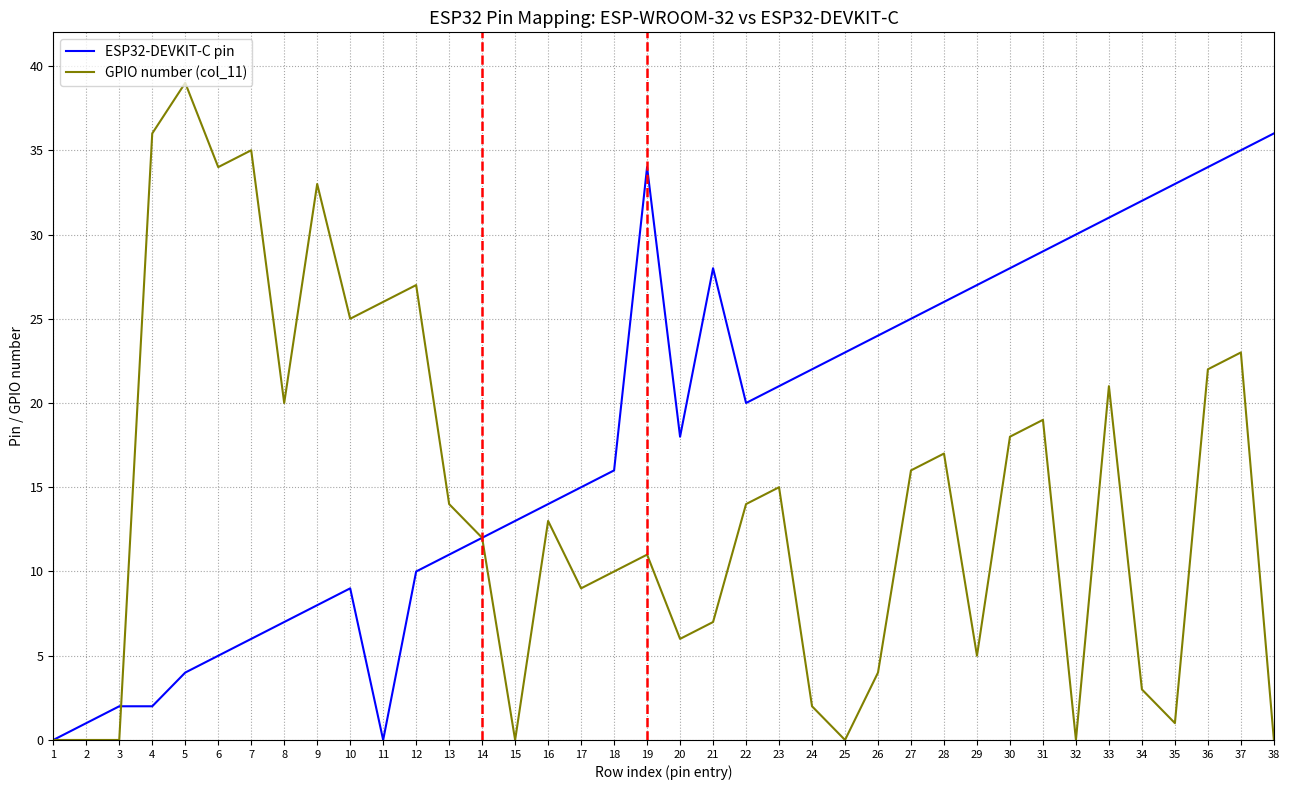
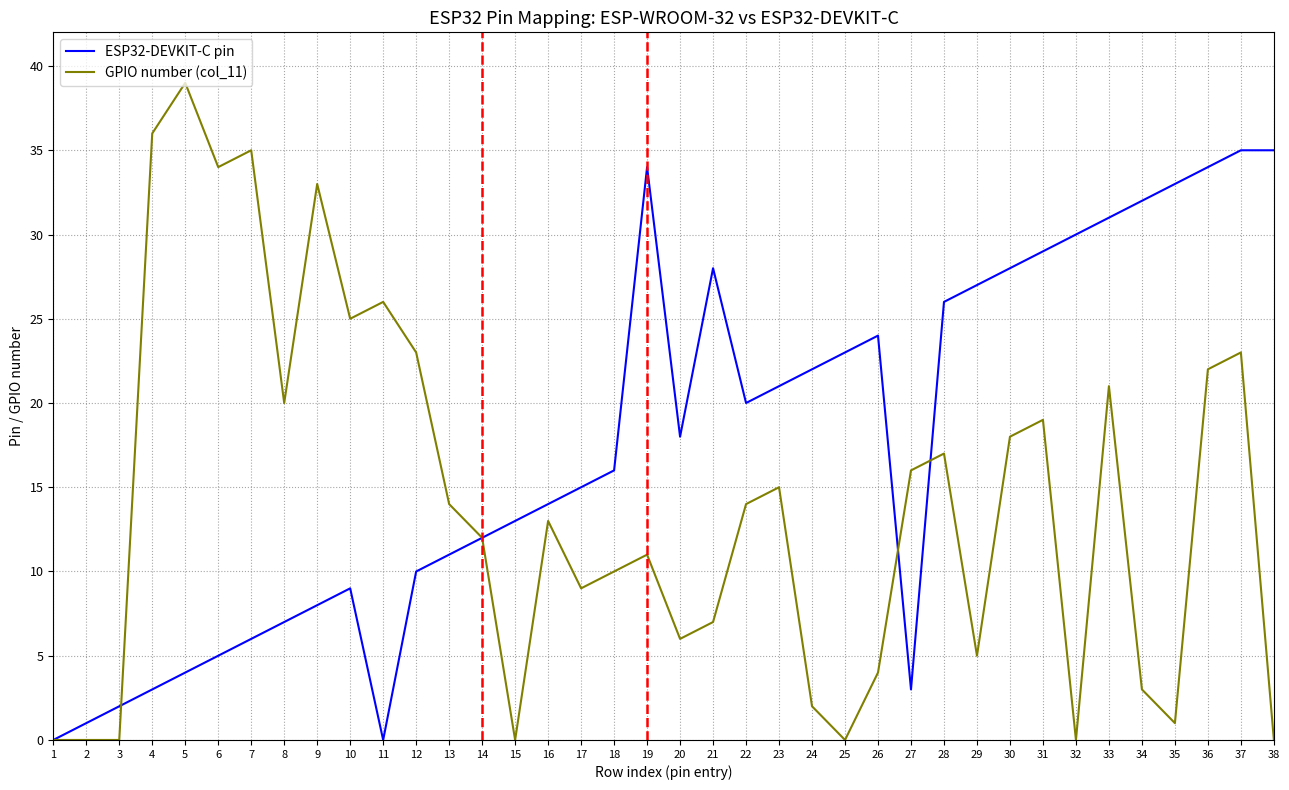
  {
    "ESP32-DEVKIT-C pin": {
      "2": 1,
      "3": 2,
-     "4": 2,
+     "4": 3,
      "5": 4,
      "6": 5,
      "7": 6,
      "8": 7,
      "9": 8,
      "10": 9,
      "11": 0,
      "12": 10,
      "13": 11,
      "15": 13,
      "16": 14,
      "17": 15,
      "18": 16,
      "19": 34,
      "20": 18,
      "21": 28,
      "22": 20,
      "23": 21,
      "24": 22,
      "25": 23,
      "26": 24,
-     "27": 25,
+     "27": 3,
      "28": 26,
      "29": 27,
      "30": 28,
      "31": 29,
      "32": 30,
      "33": 31,
      "34": 32,
      "35": 33,
      "36": 34,
      "37": 35,
-     "38": 36
+     "38": 35
    },
    "GPIO number (col_11)": {
      "2": 0,
      "3": 0,
      "4": 36,
      "6": 34,
      "7": 35,
      "8": 20,
      "9": 33,
      "10": 25,
      "11": 26,
-     "12": 27,
+     "12": 23,
      "13": 14,
      "15": 0,
      "16": 13,
      "17": 9,
      "18": 10,
      "19": 11,
      "20": 6,
      "21": 7,
      "22": 14,
      "23": 15,
      "24": 2,
      "25": 0,
      "26": 4,
      "27": 16,
      "28": 17,
      "29": 5,
      "30": 18,
      "31": 19,
      "32": 0,
      "33": 21,
      "34": 3,
      "35": 1,
      "36": 22,
      "37": 23,
      "38": 0
    }
  }
